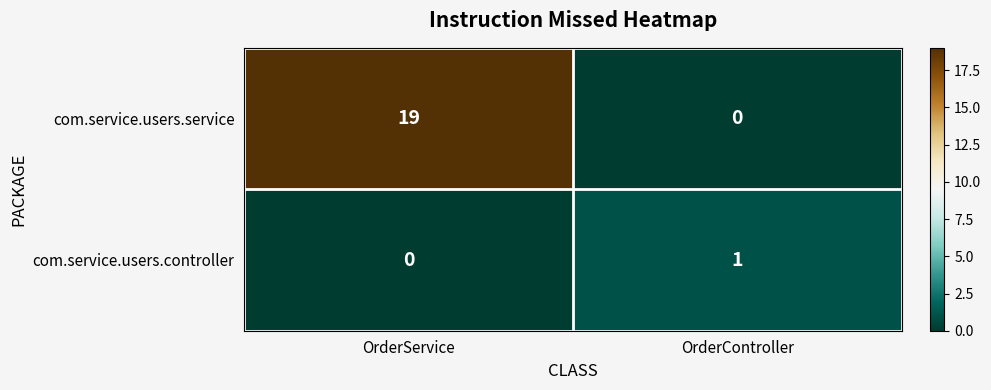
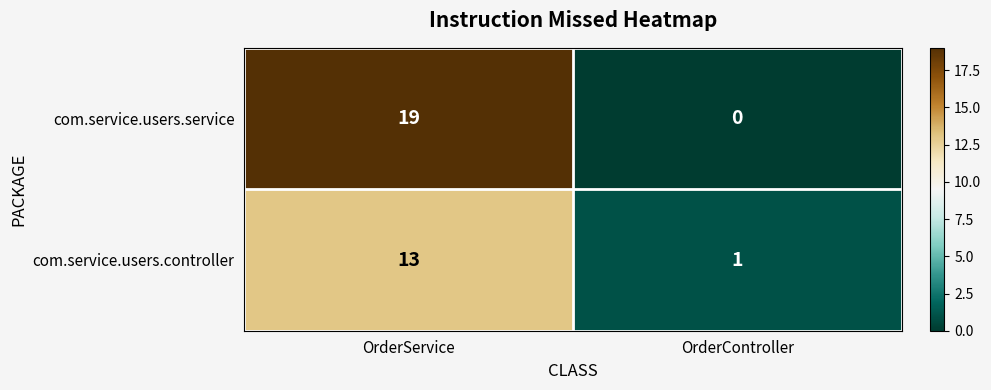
  {
    "com.service.users.service": {
      "OrderService": 19,
      "OrderController": 0
    },
    "com.service.users.controller": {
-     "OrderService": 0,
+     "OrderService": 13,
      "OrderController": 1
    }
  }
